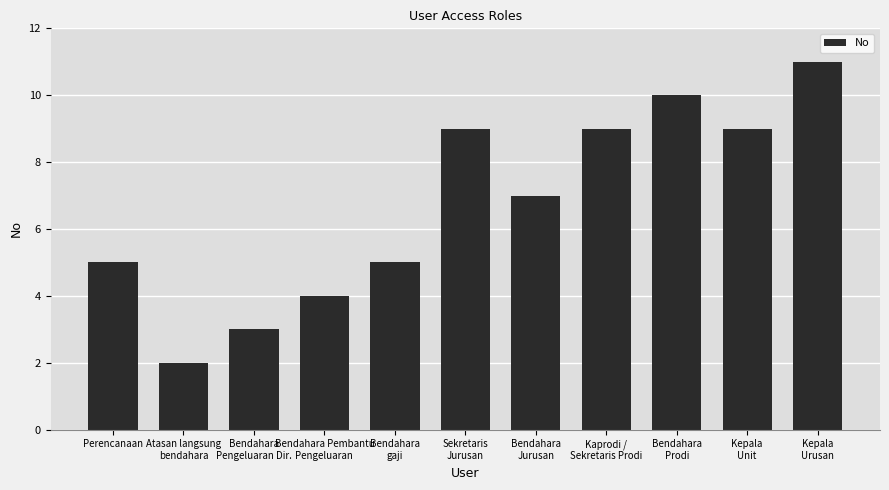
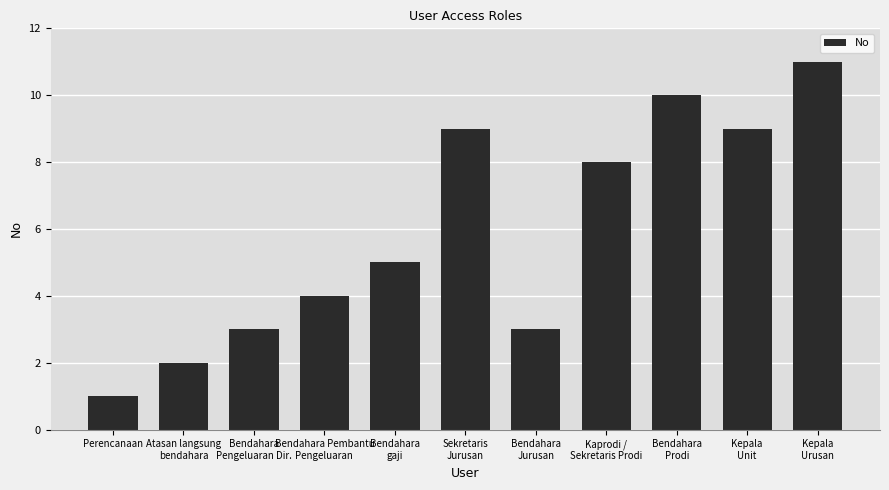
  {
-   "Perencanaan": 5,
+   "Perencanaan": 1,
    "Atasan langsung bendahara": 2,
    "Bendahara gaji": 5,
    "Sekretaris Jurusan": 9,
-   "Bendahara Jurusan": 7,
-   "Kaprodi / Sekretaris Prodi": 9,
+   "Bendahara Jurusan": 3,
+   "Kaprodi / Sekretaris Prodi": 8,
    "Bendahara Prodi": 10,
    "Kepala Unit": 9,
    "Kepala Urusan": 11
  }
